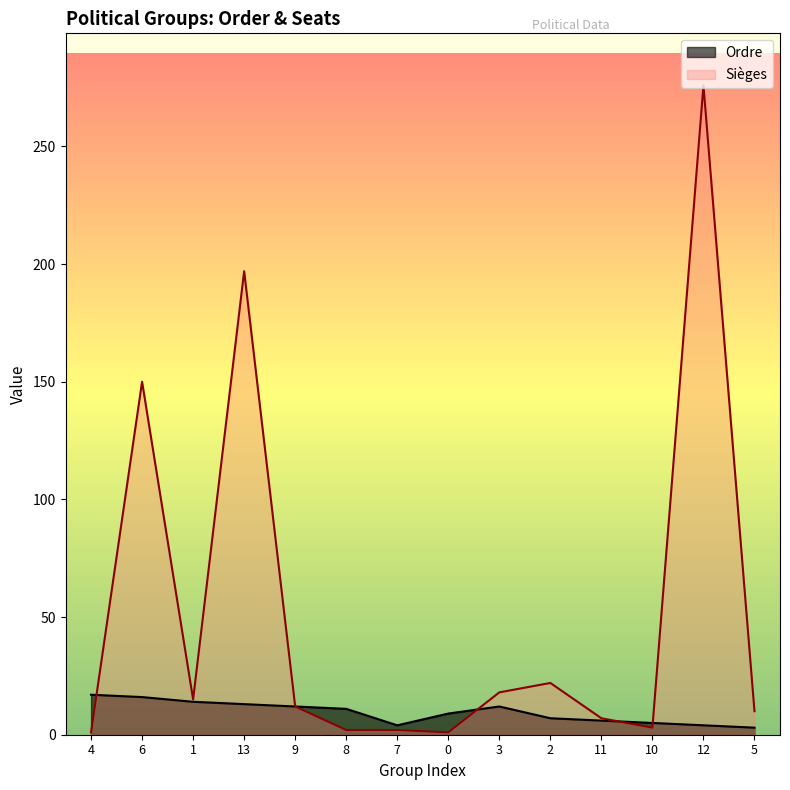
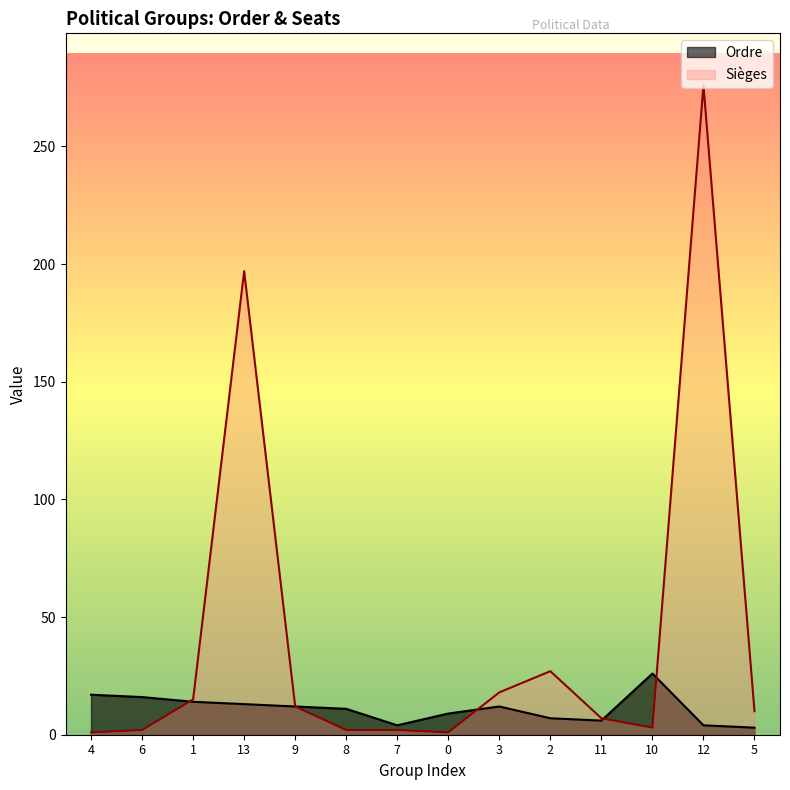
  {
    "Ordre": {
      "4": 17,
      "6": 16,
      "13": 13,
      "8": 11,
      "7": 4,
      "0": 9,
      "3": 12,
      "2": 7,
-     "10": 5,
+     "10": 26,
      "12": 4,
      "5": 3
    },
    "Sièges": {
      "4": 1,
-     "6": 150,
+     "6": 2,
      "13": 197,
      "8": 2,
      "7": 2,
      "0": 1,
      "3": 18,
-     "2": 22,
+     "2": 27,
      "10": 3,
      "5": 10
    }
  }
